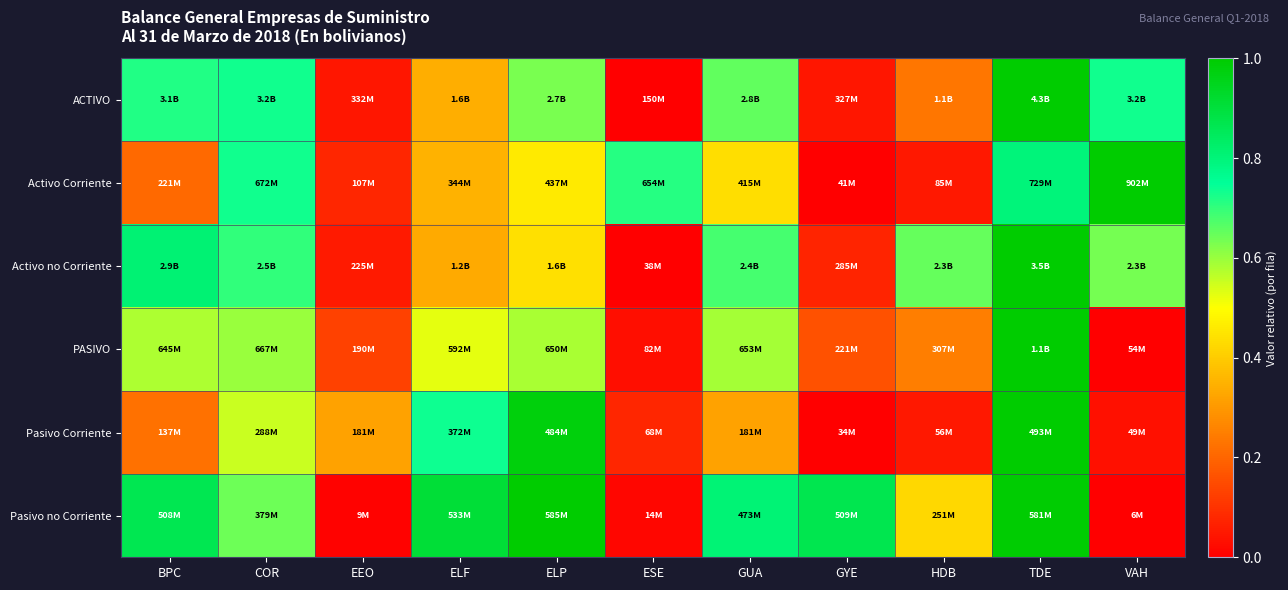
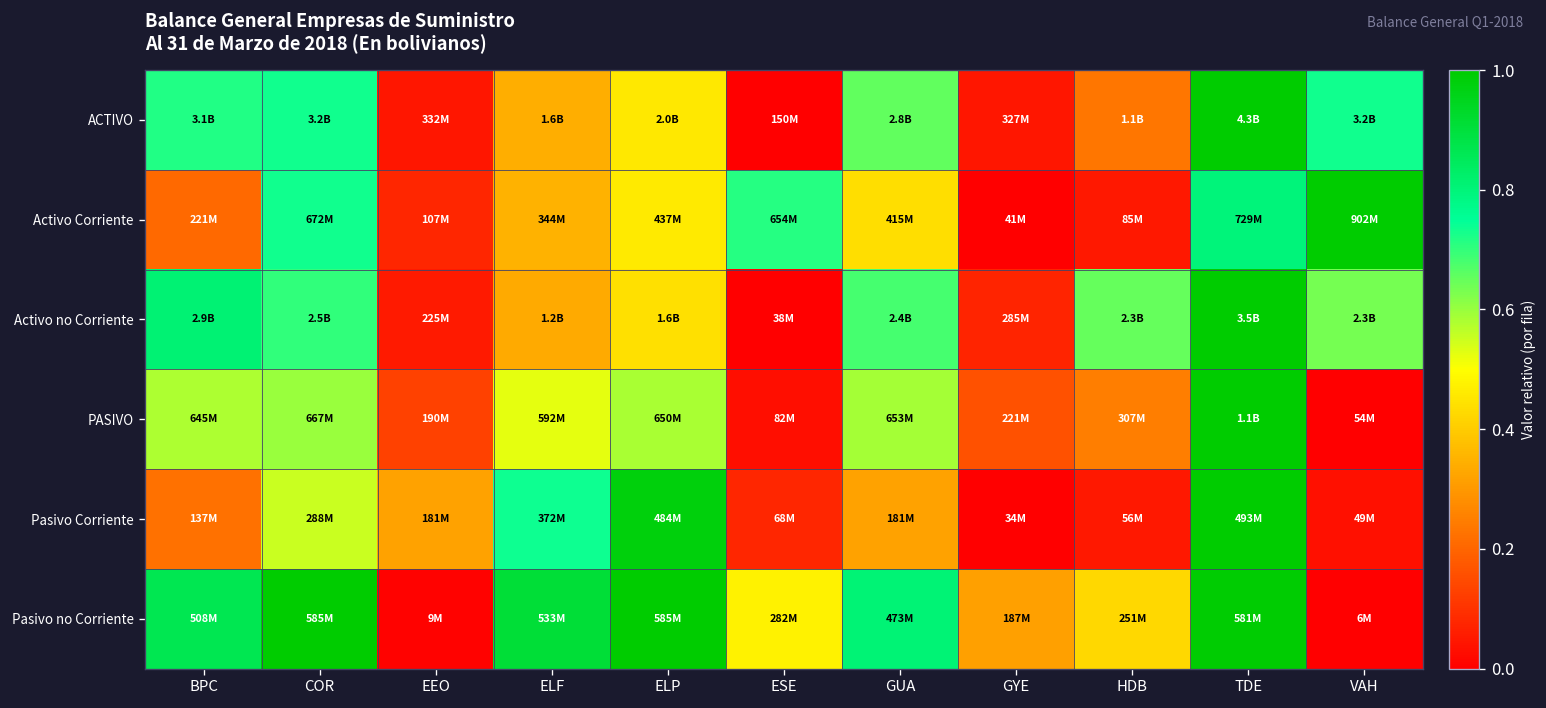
  {
    "ACTIVO": {
      "BPC": "3.1B",
      "COR": "3.2B",
      "EEO": "332M",
      "ELF": "1.6B",
-     "ELP": "2.7B",
+     "ELP": "2.0B",
      "ESE": "150M",
      "GUA": "2.8B",
      "GYE": "327M",
      "HDB": "1.1B",
      "TDE": "4.3B",
      "VAH": "3.2B"
    },
    "Activo Corriente": {
      "BPC": "221M",
      "COR": "672M",
      "EEO": "107M",
      "ELF": "344M",
      "ELP": "437M",
      "ESE": "654M",
      "GUA": "415M",
      "GYE": "41M",
      "HDB": "85M",
      "TDE": "729M",
      "VAH": "902M"
    },
    "Activo no Corriente": {
      "BPC": "2.9B",
      "COR": "2.5B",
      "EEO": "225M",
      "ELF": "1.2B",
      "ELP": "1.6B",
      "ESE": "38M",
      "GUA": "2.4B",
      "GYE": "285M",
      "HDB": "2.3B",
      "TDE": "3.5B",
      "VAH": "2.3B"
    },
    "PASIVO": {
      "BPC": "645M",
      "COR": "667M",
      "EEO": "190M",
      "ELF": "592M",
      "ELP": "650M",
      "ESE": "82M",
      "GUA": "653M",
      "GYE": "221M",
      "HDB": "307M",
      "TDE": "1.1B",
      "VAH": "54M"
    },
    "Pasivo Corriente": {
      "BPC": "137M",
      "COR": "288M",
      "EEO": "181M",
      "ELF": "372M",
      "ELP": "484M",
      "ESE": "68M",
      "GUA": "181M",
      "GYE": "34M",
      "HDB": "56M",
      "TDE": "493M",
      "VAH": "49M"
    },
    "Pasivo no Corriente": {
      "BPC": "508M",
-     "COR": "379M",
+     "COR": "585M",
      "EEO": "9M",
      "ELF": "533M",
      "ELP": "585M",
-     "ESE": "14M",
+     "ESE": "282M",
      "GUA": "473M",
-     "GYE": "509M",
+     "GYE": "187M",
      "HDB": "251M",
      "TDE": "581M",
      "VAH": "6M"
    }
  }
